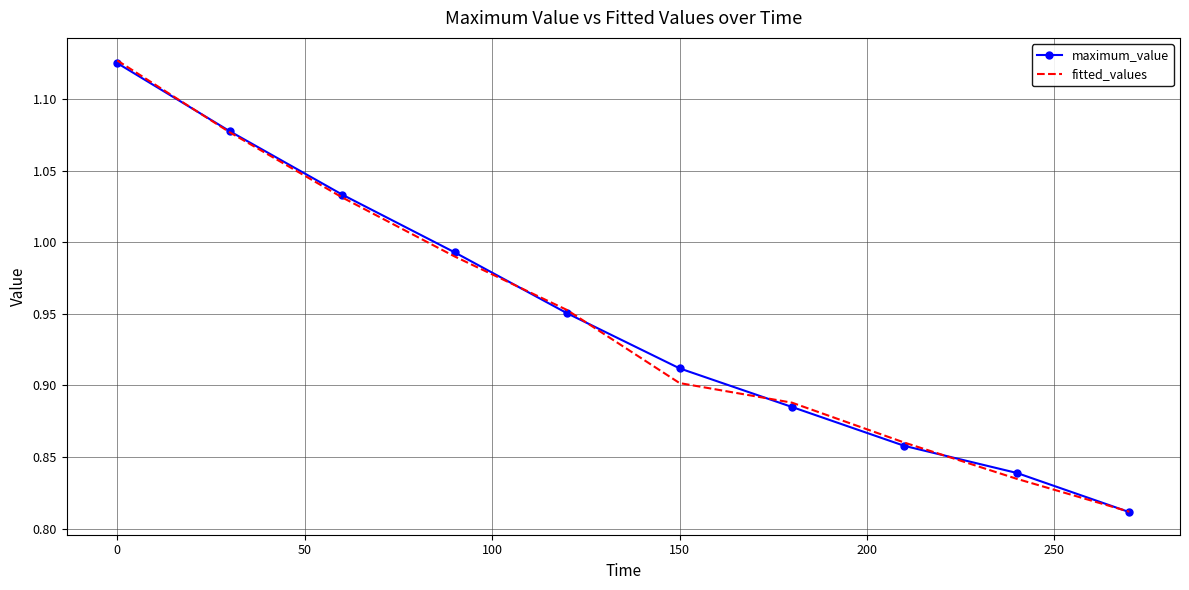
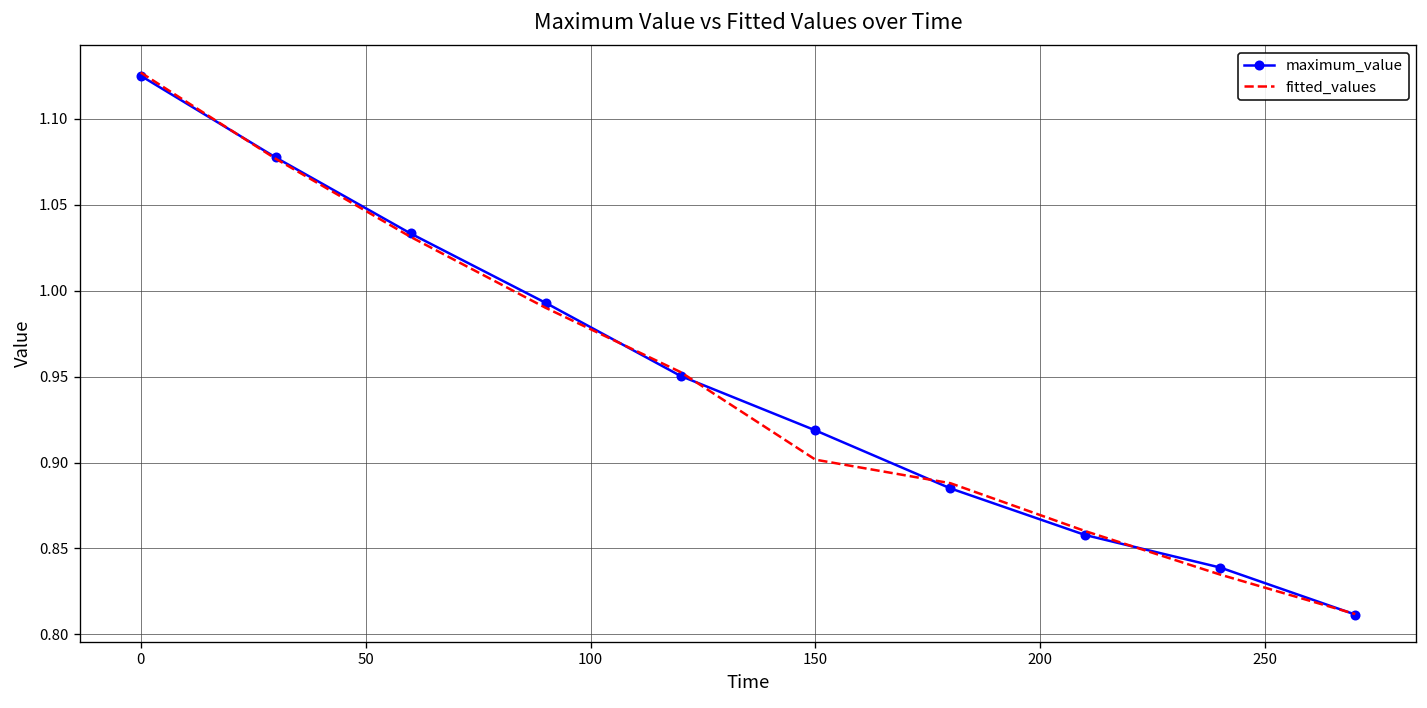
  {
    "maximum_value": {
      "0": 1.125,
-     "150": 0.912
+     "150": 0.919
    },
    "fitted_values": {
      "0": 1.127,
      "150": 0.902
    }
  }
